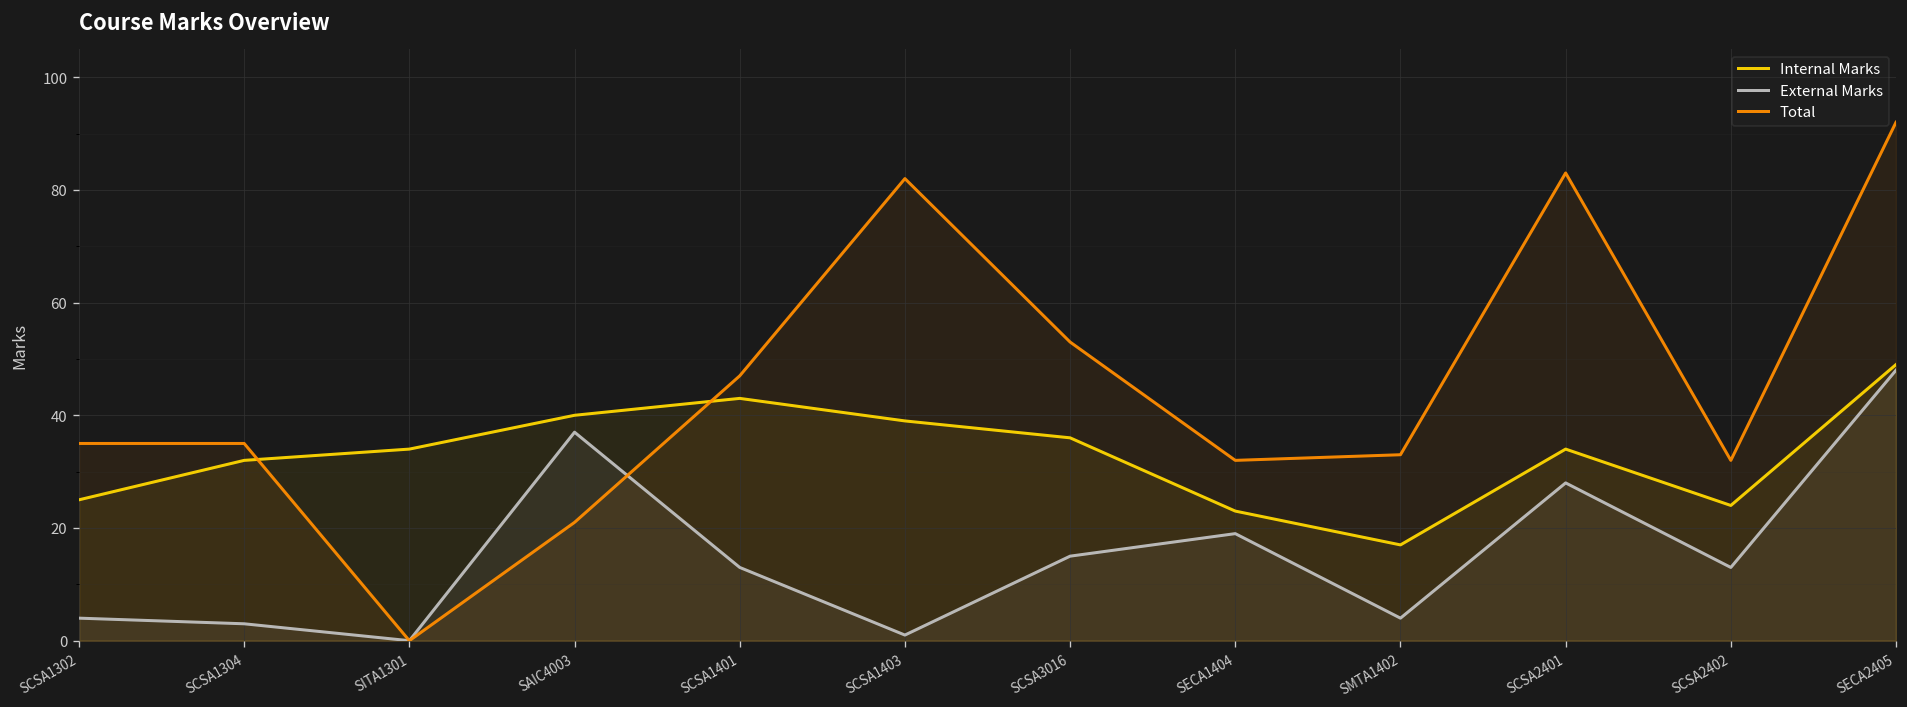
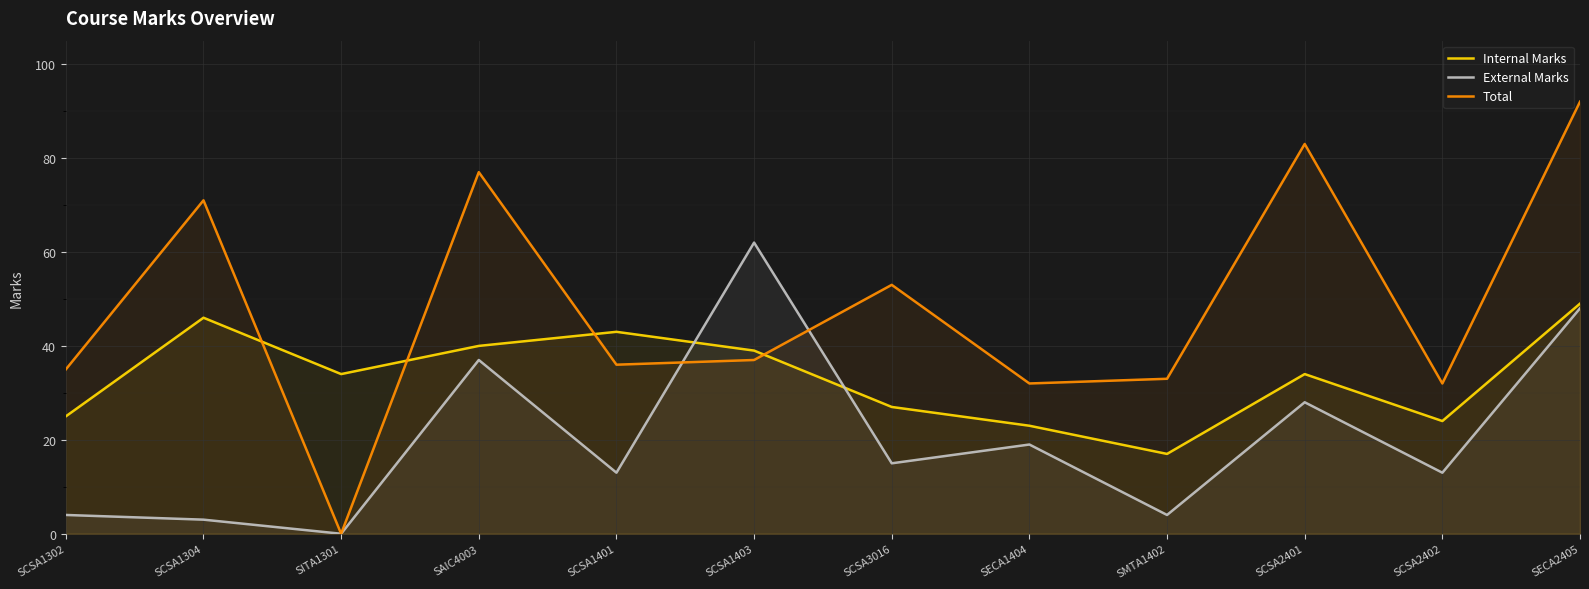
  {
    "Internal Marks": {
      "SCSA1302": 25,
-     "SCSA1304": 32,
+     "SCSA1304": 46,
      "SITA1301": 34,
      "SAIC4003": 40,
      "SCSA1401": 43,
      "SCSA1403": 39,
-     "SCSA3016": 36,
+     "SCSA3016": 27,
      "SECA1404": 23,
      "SMTA1402": 17,
      "SCSA2401": 34,
      "SCSA2402": 24,
      "SECA2405": 49
    },
    "External Marks": {
      "SCSA1302": 4,
      "SCSA1304": 3,
      "SAIC4003": 37,
      "SCSA1401": 13,
-     "SCSA1403": 1,
+     "SCSA1403": 62,
      "SCSA3016": 15,
      "SECA1404": 19,
      "SMTA1402": 4,
      "SCSA2401": 28,
      "SCSA2402": 13,
      "SECA2405": 48
    },
    "Total": {
      "SCSA1302": 35,
-     "SCSA1304": 35,
-     "SAIC4003": 21,
-     "SCSA1401": 47,
-     "SCSA1403": 82,
+     "SCSA1304": 71,
+     "SAIC4003": 77,
+     "SCSA1401": 36,
+     "SCSA1403": 37,
      "SCSA3016": 53,
      "SECA1404": 32,
      "SMTA1402": 33,
      "SCSA2401": 83,
      "SCSA2402": 32,
      "SECA2405": 92
    }
  }
